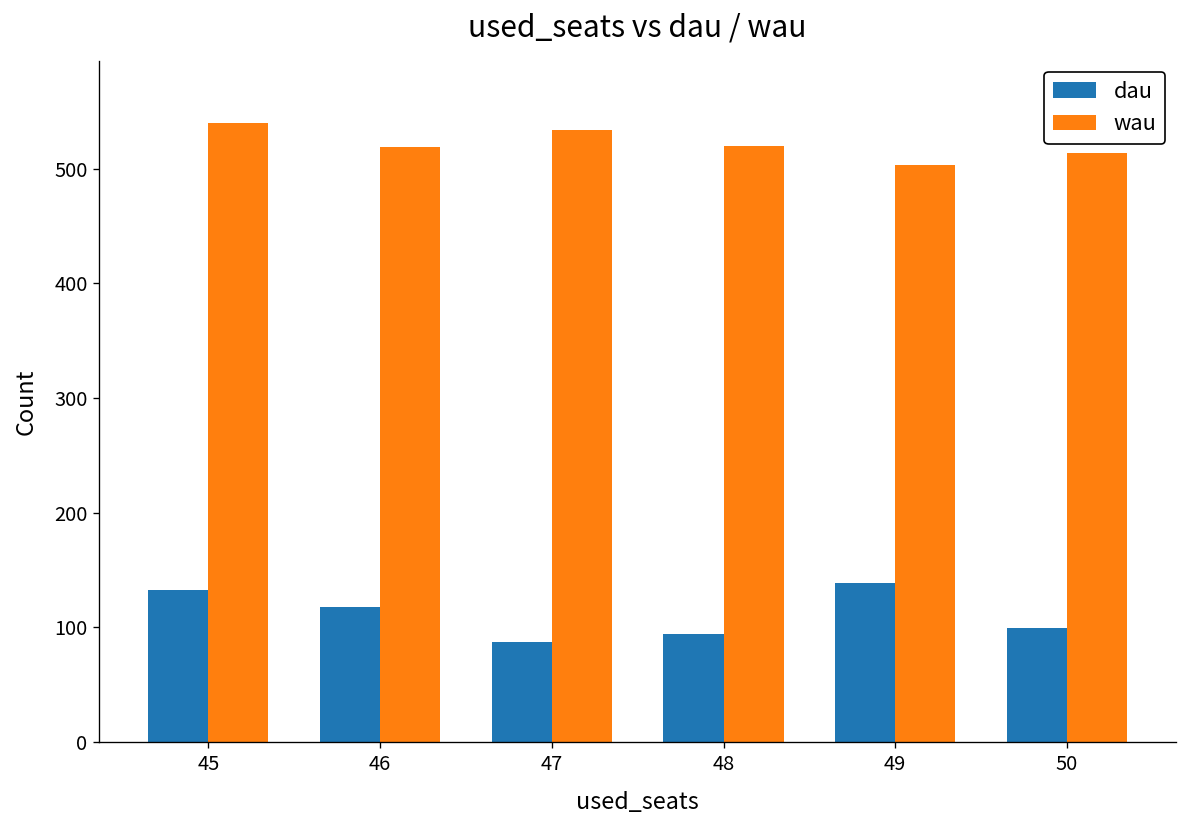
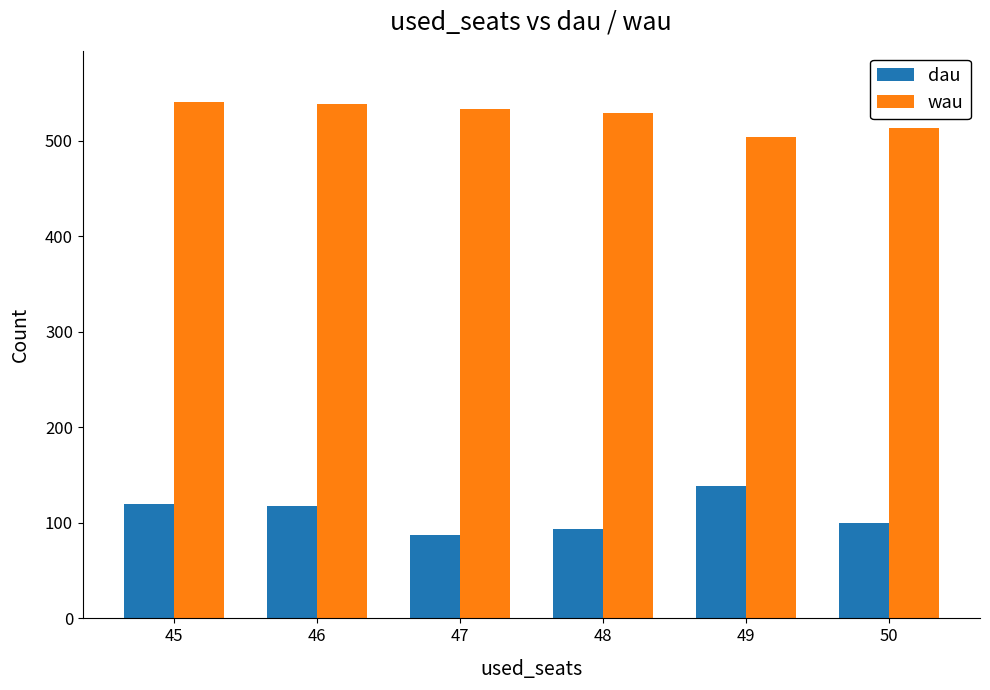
  {
    "dau": {
-     "45": 130,
+     "45": 120,
      "46": 120,
      "47": 90,
      "48": 90,
      "49": 140,
      "50": 100
    },
    "wau": {
      "45": 540,
-     "46": 520,
+     "46": 540,
      "47": 530,
-     "48": 520,
+     "48": 530,
      "49": 500,
      "50": 510
    }
  }
